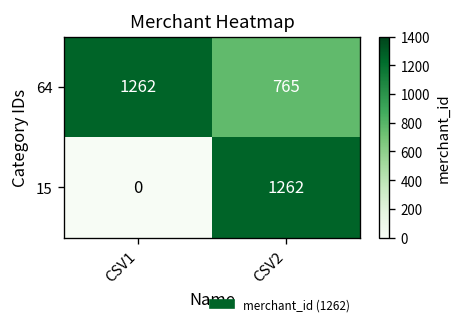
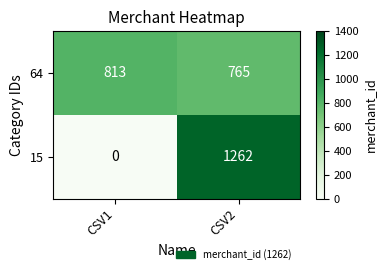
  {
    "64": {
-     "CSV1": 1262,
+     "CSV1": 813,
      "CSV2": 765
    },
    "15": {
      "CSV1": 0,
      "CSV2": 1262
    }
  }
